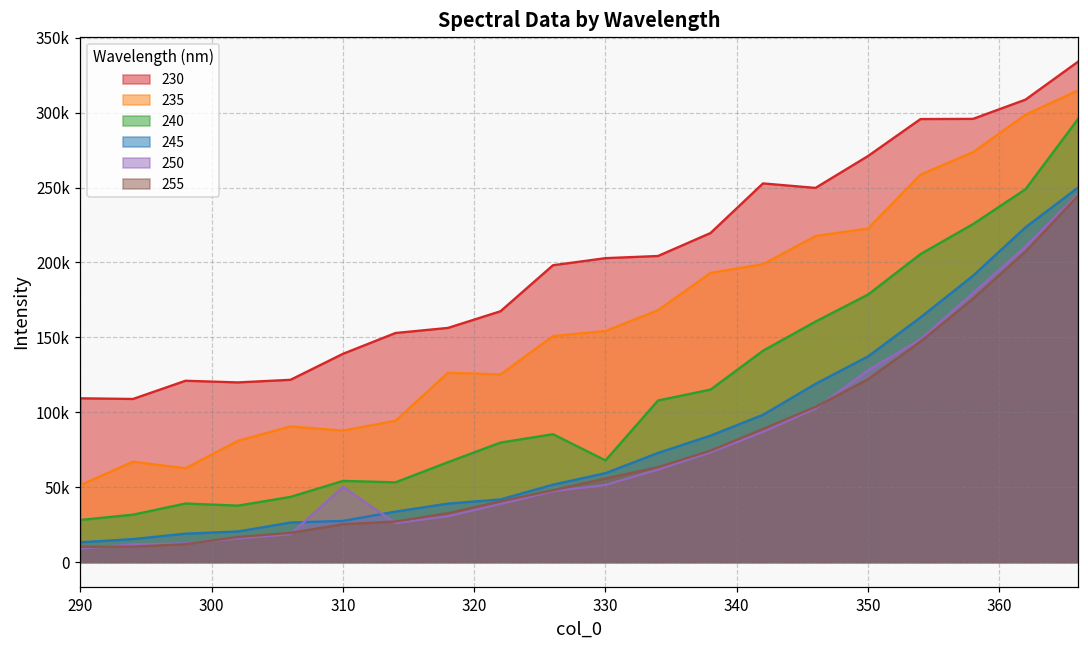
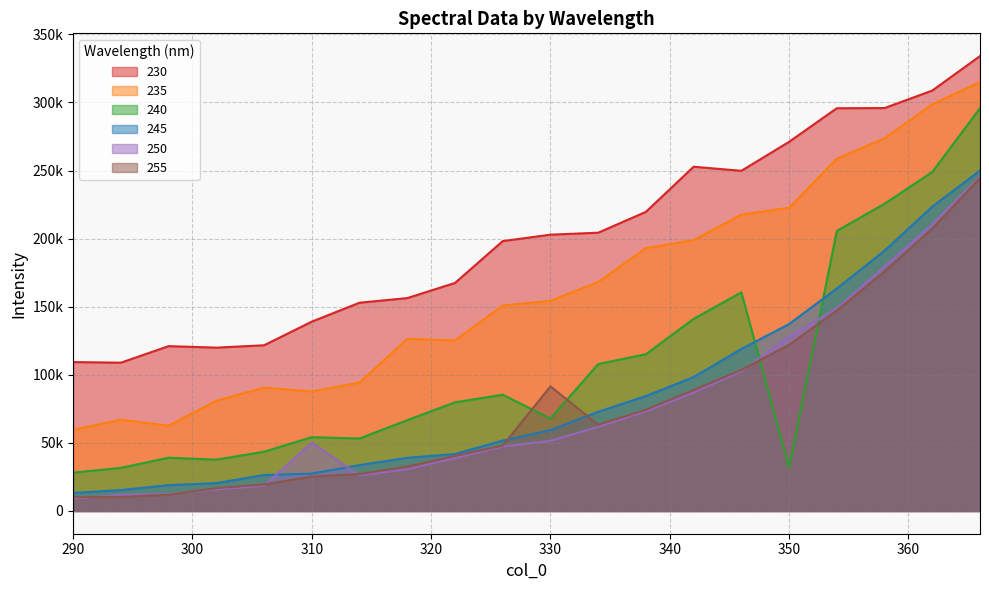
  {
    "230": {
      "290": 109000,
      "310": 139000,
      "330": 203000,
      "350": 271000
    },
    "235": {
-     "290": 51000,
+     "290": 60000,
      "310": 88000,
      "330": 154000,
      "350": 223000
    },
    "240": {
      "290": 28000,
      "310": 54000,
      "330": 68000,
-     "350": 179000
+     "350": 32000
    },
    "245": {
      "290": 13000,
      "310": 27000,
      "330": 59000,
      "350": 137000
    },
    "250": {
      "310": 50000,
      "330": 52000,
      "350": 128000
    },
    "255": {
      "310": 25000,
-     "330": 56000,
+     "330": 91000,
      "350": 122000
    }
  }
